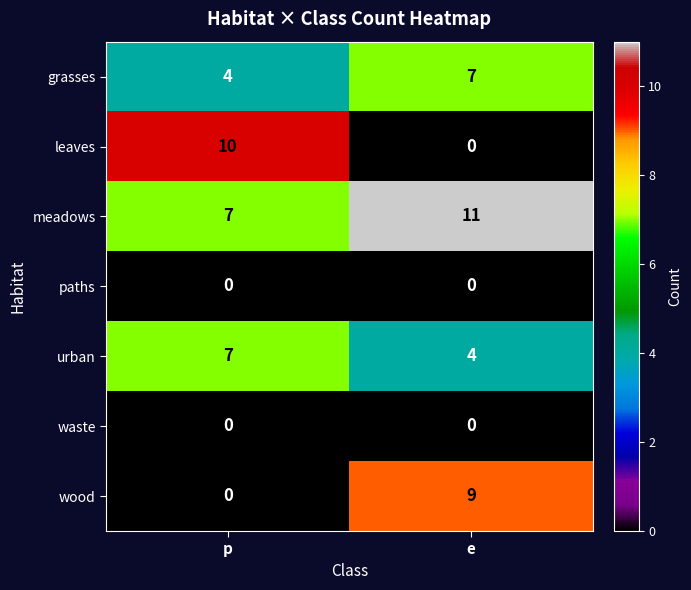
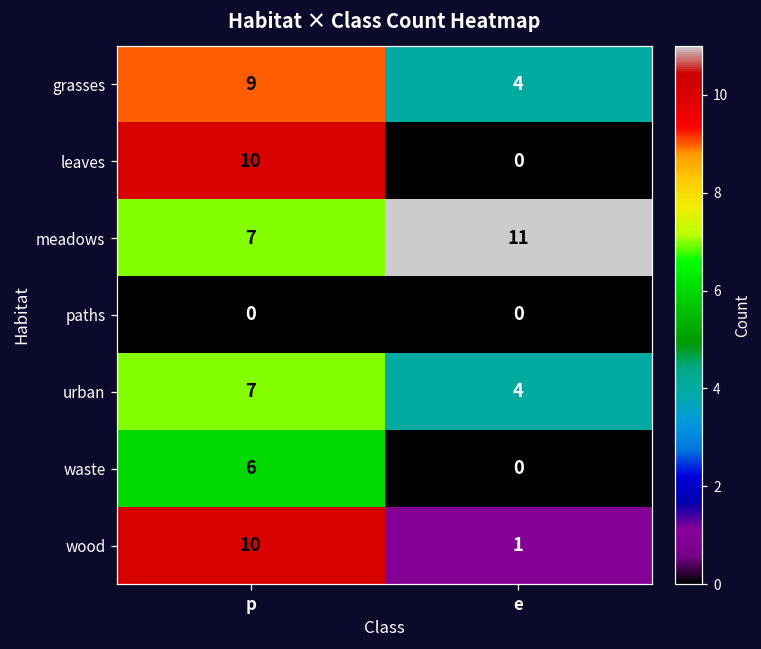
  {
    "grasses": {
-     "p": 4,
-     "e": 7
+     "p": 9,
+     "e": 4
    },
    "leaves": {
      "p": 10,
      "e": 0
    },
    "meadows": {
      "p": 7,
      "e": 11
    },
    "paths": {
      "p": 0,
      "e": 0
    },
    "urban": {
      "p": 7,
      "e": 4
    },
    "waste": {
-     "p": 0,
+     "p": 6,
      "e": 0
    },
    "wood": {
-     "p": 0,
-     "e": 9
+     "p": 10,
+     "e": 1
    }
  }
